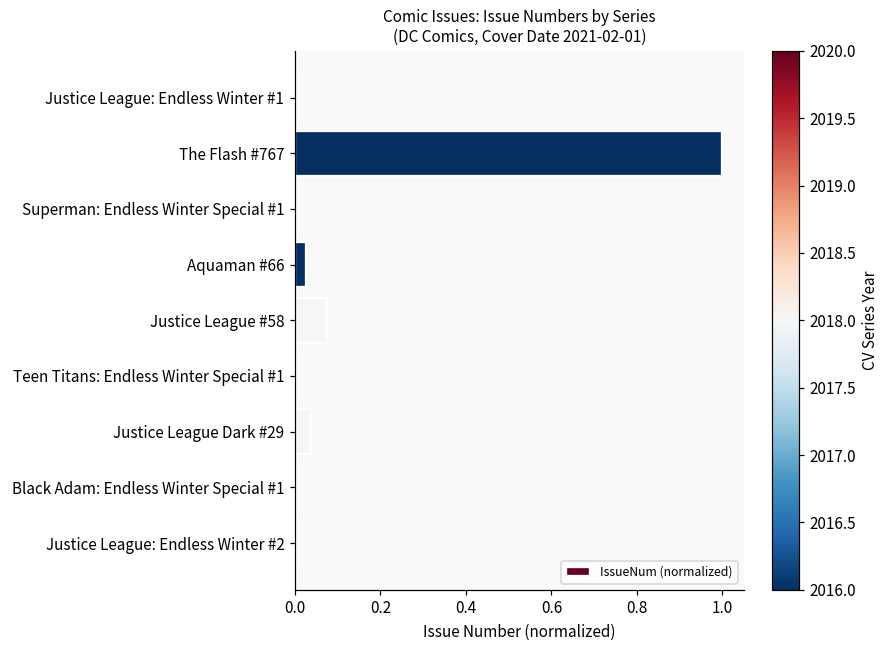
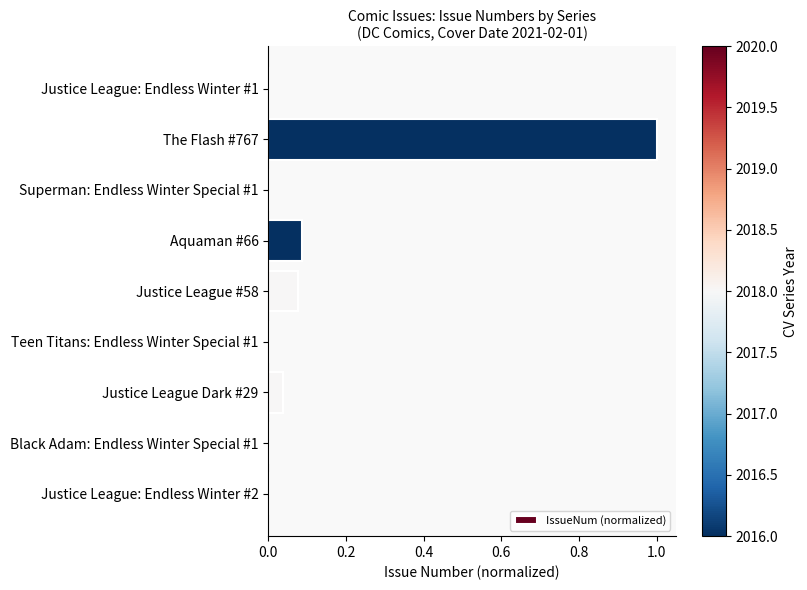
  {
    "The Flash #767": 1.00,
-   "Aquaman #66": 0.02,
+   "Aquaman #66": 0.09,
    "Justice League #58": 0.08,
    "Justice League Dark #29": 0.04
  }
